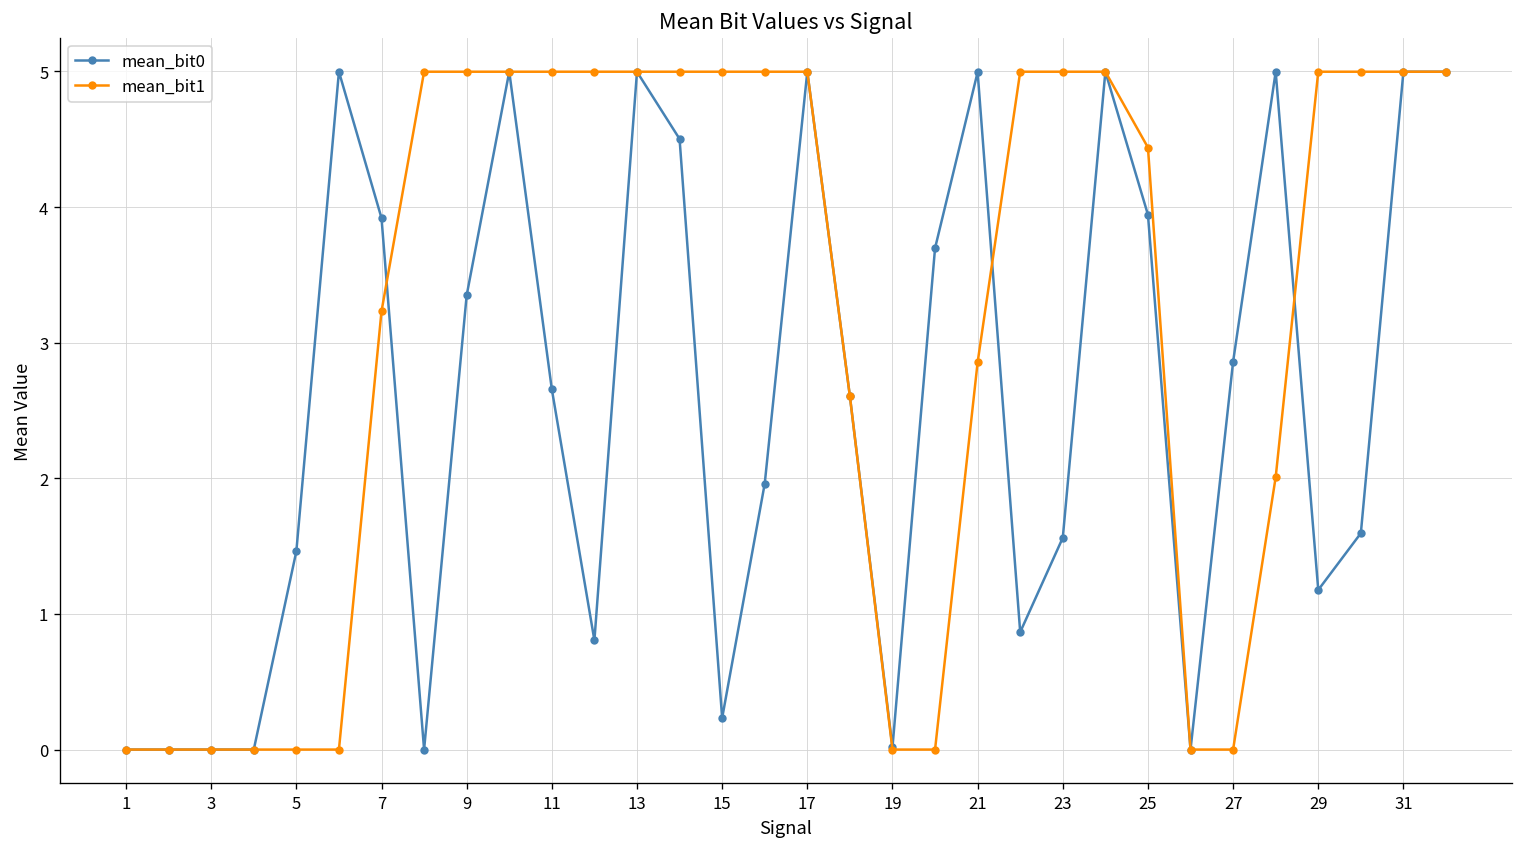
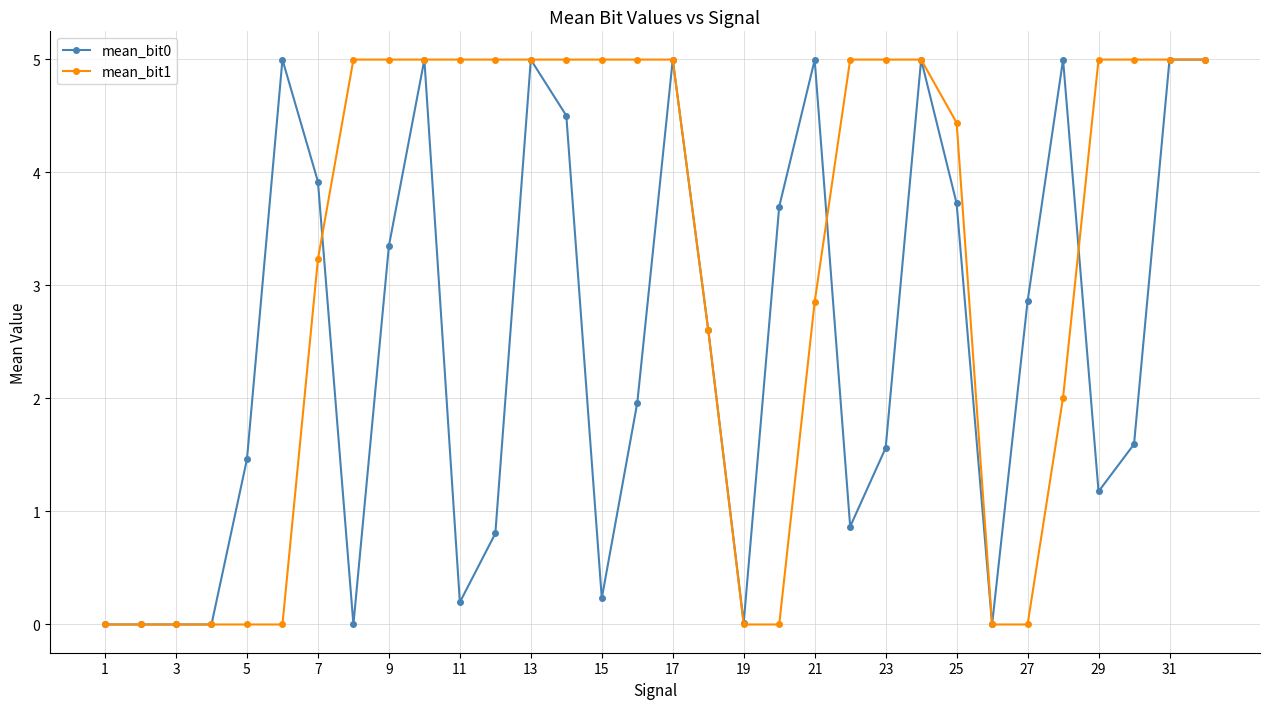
  {
    "mean_bit0": {
      "5": 1.46,
      "7": 3.92,
      "9": 3.35,
-     "11": 2.66,
+     "11": 0.20,
      "15": 0.23,
      "21": 4.99,
      "23": 1.56,
-     "25": 3.94,
+     "25": 3.73,
      "27": 2.86,
      "29": 1.18
    },
    "mean_bit1": {
      "5": 0.00,
      "7": 3.23,
      "9": 5.00,
      "11": 5.00,
      "15": 5.00,
      "21": 2.86,
      "23": 5.00,
      "25": 4.44,
      "27": 0.00,
      "29": 5.00
    }
  }
